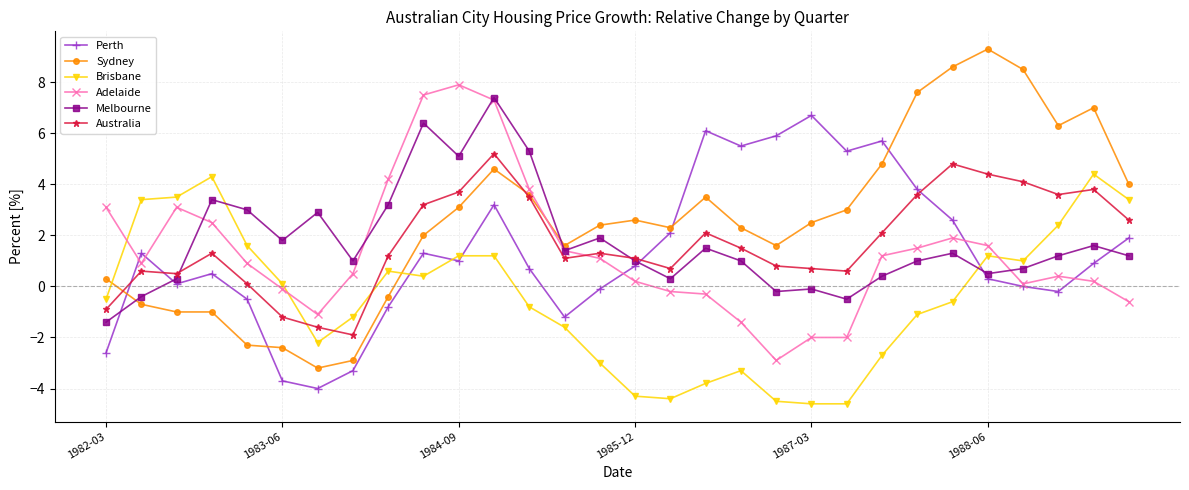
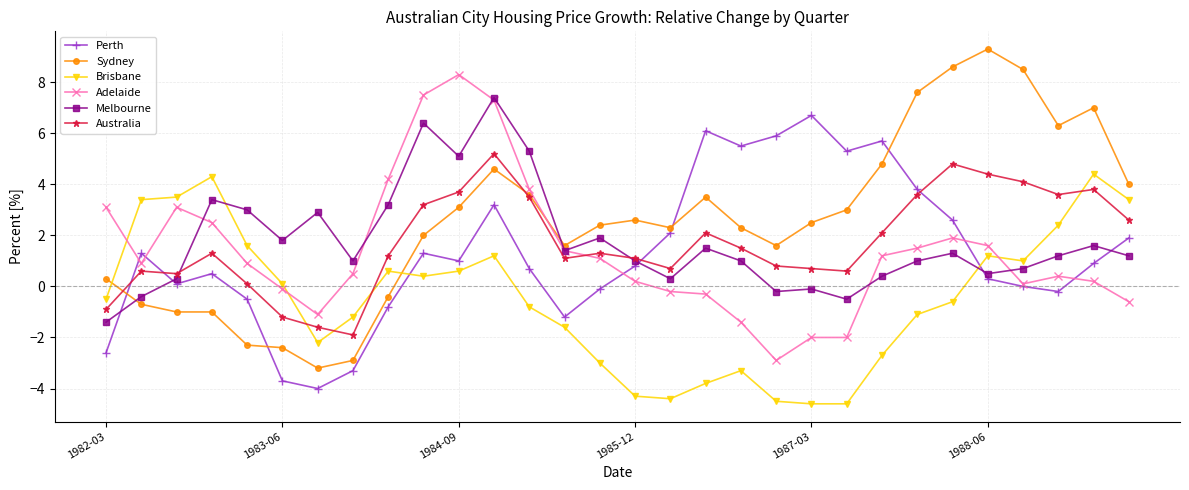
  {
    "Perth": {
      "1982-03": -2.6,
      "1983-06": -3.7,
      "1984-09": 1.0,
      "1985-12": 0.8,
      "1987-03": 6.7,
      "1988-06": 0.3
    },
    "Sydney": {
      "1982-03": 0.3,
      "1983-06": -2.4,
      "1984-09": 3.1,
      "1985-12": 2.6,
      "1987-03": 2.5,
      "1988-06": 9.3
    },
    "Brisbane": {
      "1982-03": -0.5,
      "1983-06": 0.1,
-     "1984-09": 1.2,
+     "1984-09": 0.6,
      "1985-12": -4.3,
      "1987-03": -4.6,
      "1988-06": 1.2
    },
    "Adelaide": {
      "1982-03": 3.1,
      "1983-06": -0.1,
-     "1984-09": 7.9,
+     "1984-09": 8.3,
      "1985-12": 0.2,
      "1987-03": -2.0,
      "1988-06": 1.6
    },
    "Melbourne": {
      "1982-03": -1.4,
      "1983-06": 1.8,
      "1984-09": 5.1,
      "1985-12": 1.0,
      "1987-03": -0.1,
      "1988-06": 0.5
    },
    "Australia": {
      "1982-03": -0.9,
      "1983-06": -1.2,
      "1984-09": 3.7,
      "1985-12": 1.1,
      "1987-03": 0.7,
      "1988-06": 4.4
    }
  }
